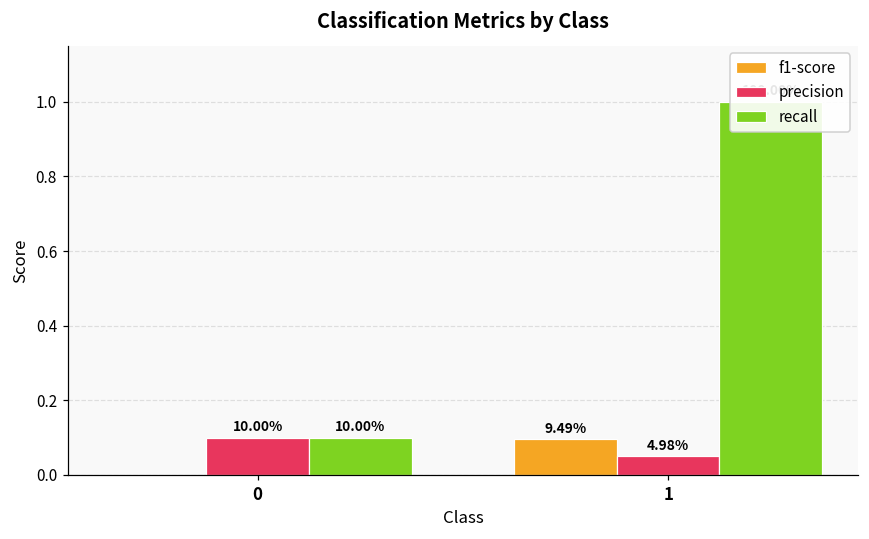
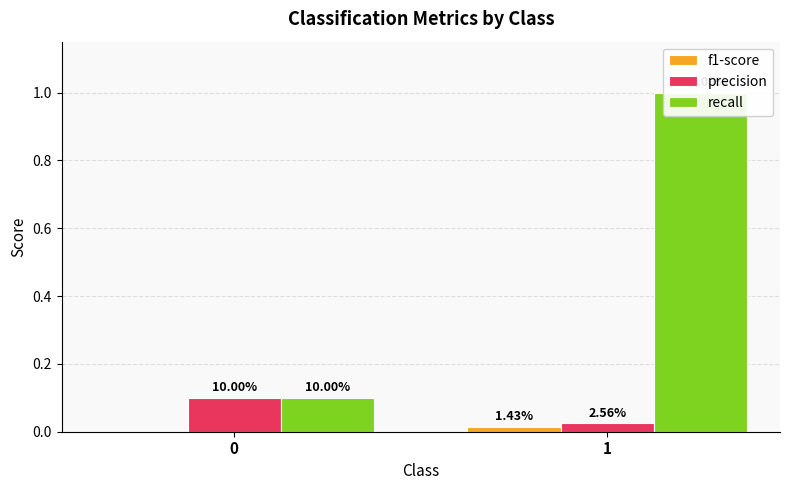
  {
    "f1-score": {
-     "1": "9.49%"
+     "1": "1.43%"
    },
    "precision": {
      "0": "10.00%",
-     "1": "4.98%"
+     "1": "2.56%"
    },
    "recall": {
      "0": "10.00%"
    }
  }
